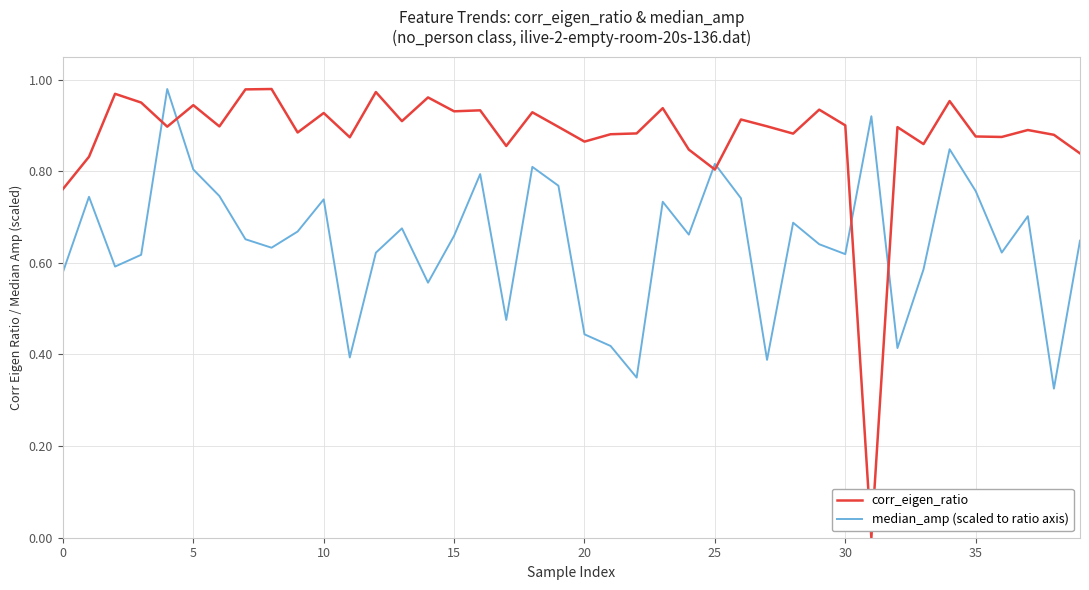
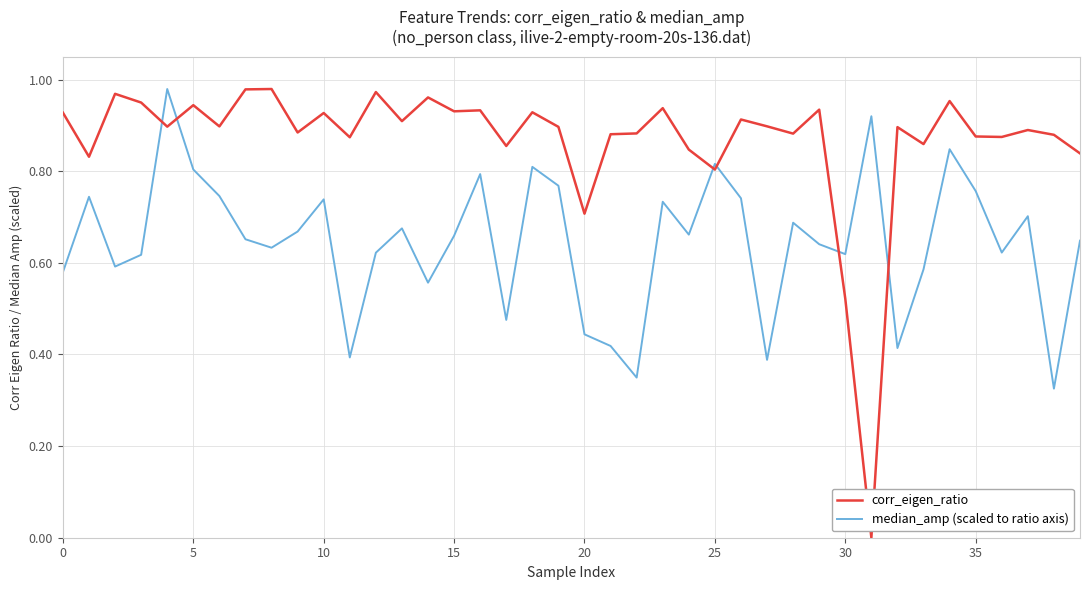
  {
    "corr_eigen_ratio": {
-     "0": 0.76,
+     "0": 0.93,
      "5": 0.94,
      "10": 0.93,
      "15": 0.93,
-     "20": 0.86,
+     "20": 0.71,
      "25": 0.80,
-     "30": 0.90,
+     "30": 0.52,
      "35": 0.88
    }
  }
